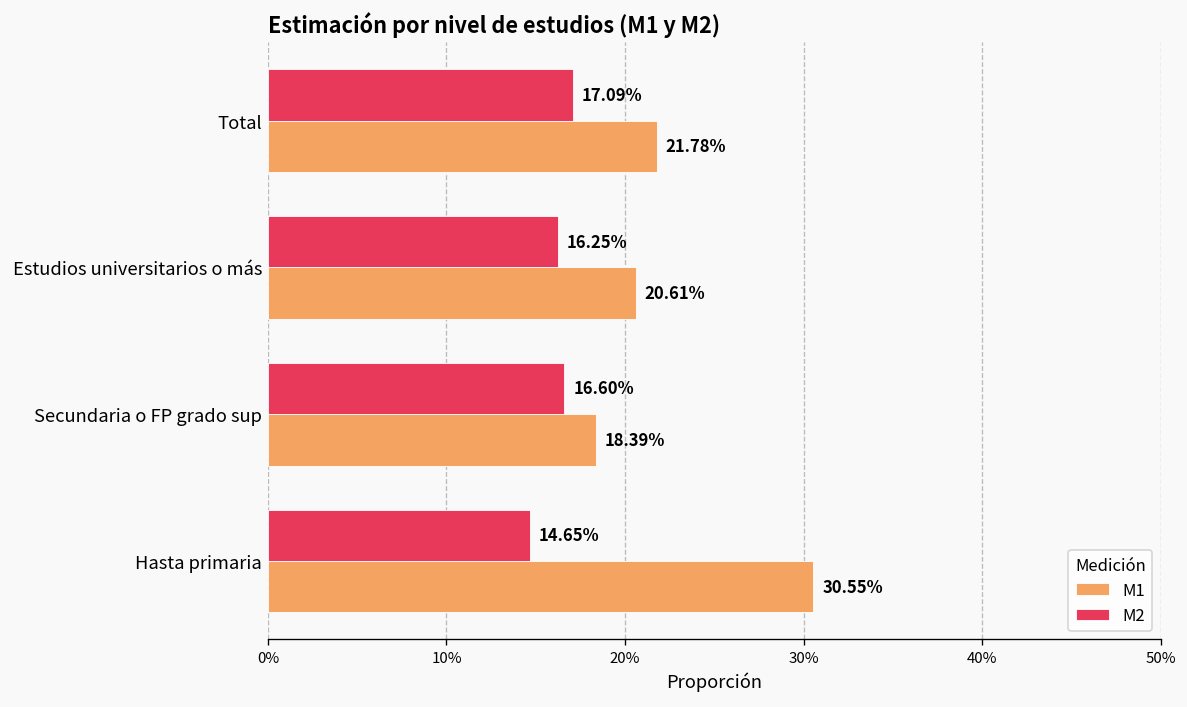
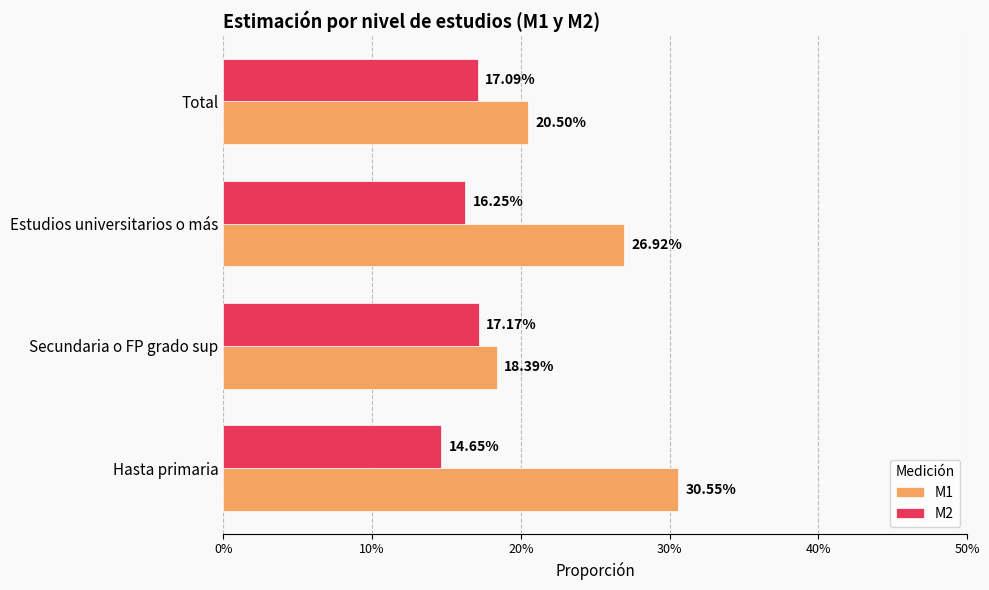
  {
    "M1": {
-     "Total": "21.78%",
-     "Estudios universitarios o más": "20.61%",
+     "Total": "20.50%",
+     "Estudios universitarios o más": "26.92%",
      "Secundaria o FP grado sup": "18.39%",
      "Hasta primaria": "30.55%"
    },
    "M2": {
      "Total": "17.09%",
      "Estudios universitarios o más": "16.25%",
-     "Secundaria o FP grado sup": "16.60%",
+     "Secundaria o FP grado sup": "17.17%",
      "Hasta primaria": "14.65%"
    }
  }
